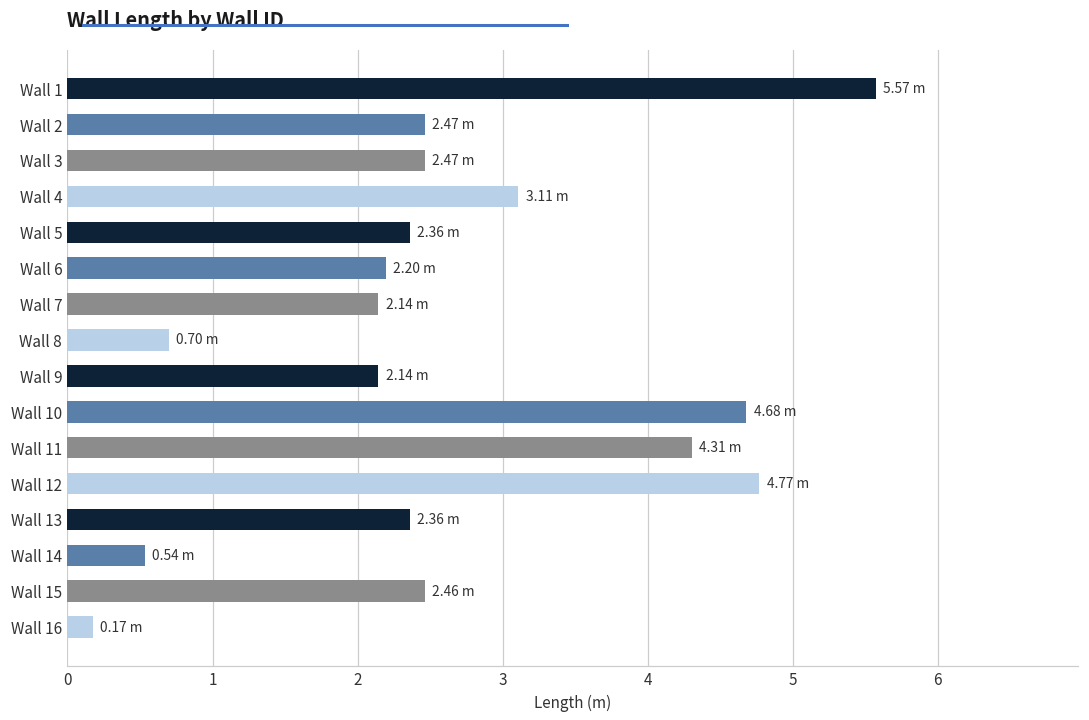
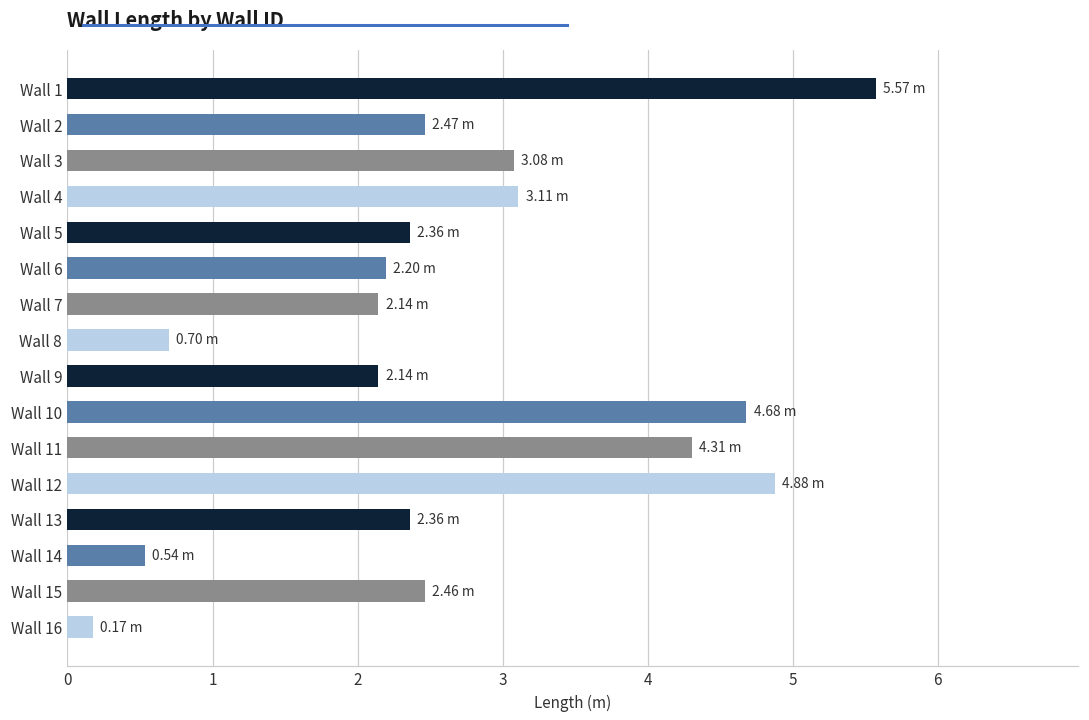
  {
    "Wall 1": 5.57,
    "Wall 2": 2.47,
-   "Wall 3": 2.47,
+   "Wall 3": 3.08,
    "Wall 4": 3.11,
    "Wall 5": 2.36,
    "Wall 6": 2.20,
    "Wall 7": 2.14,
    "Wall 8": 0.70,
    "Wall 9": 2.14,
    "Wall 10": 4.68,
    "Wall 11": 4.31,
-   "Wall 12": 4.77,
+   "Wall 12": 4.88,
    "Wall 13": 2.36,
    "Wall 14": 0.54,
    "Wall 15": 2.46,
    "Wall 16": 0.17
  }
